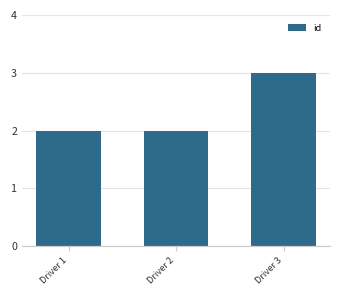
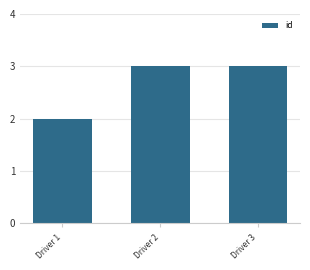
  {
    "Driver 1": 2,
-   "Driver 2": 2,
+   "Driver 2": 3,
    "Driver 3": 3
  }
